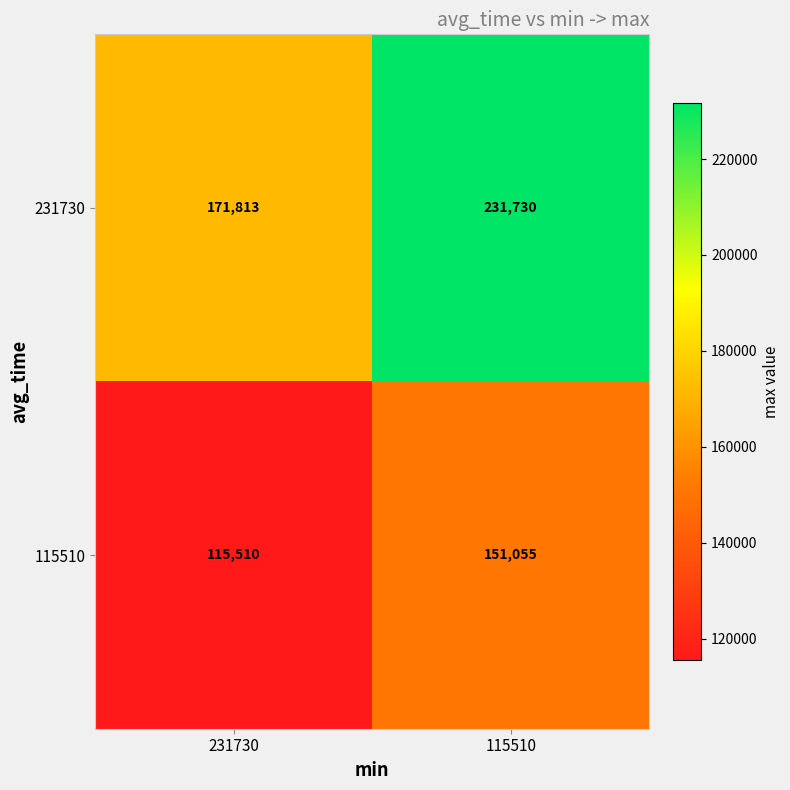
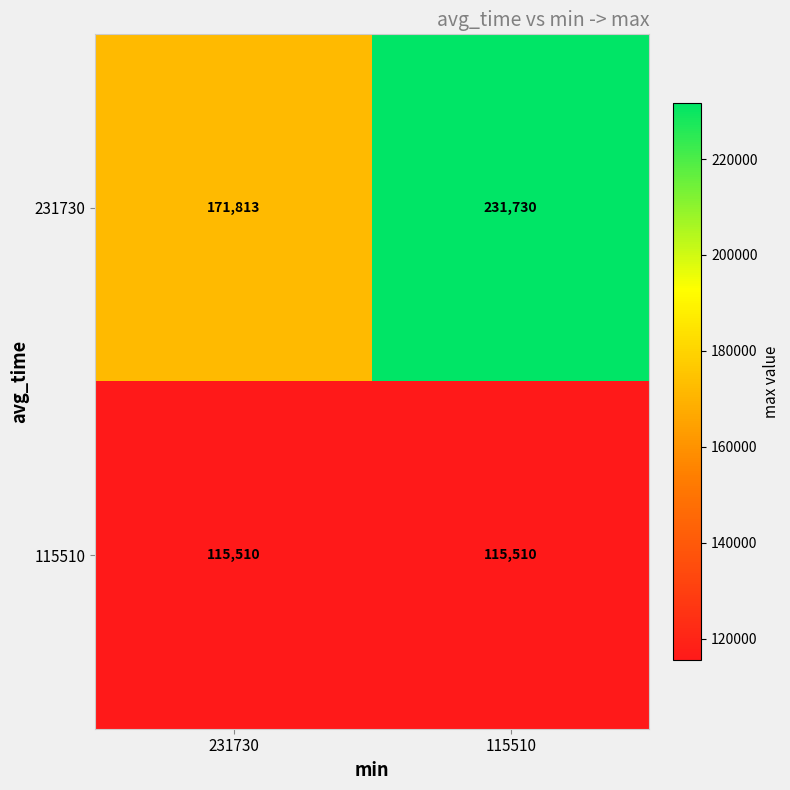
  {
    "231730": {
      "231730": "171,813",
      "115510": "231,730"
    },
    "115510": {
      "231730": "115,510",
-     "115510": "151,055"
+     "115510": "115,510"
    }
  }
